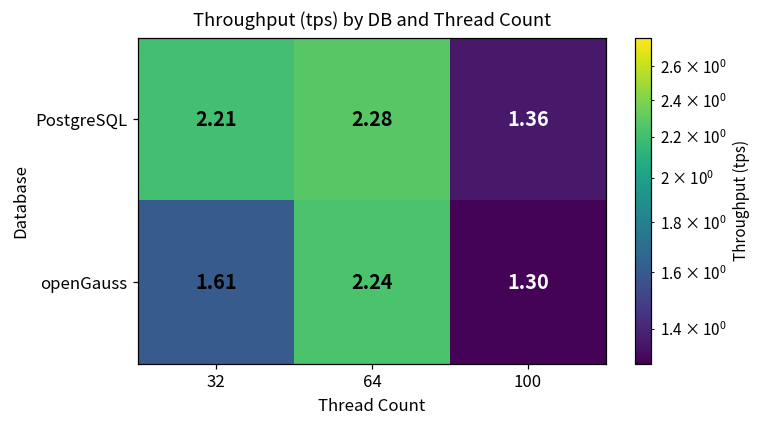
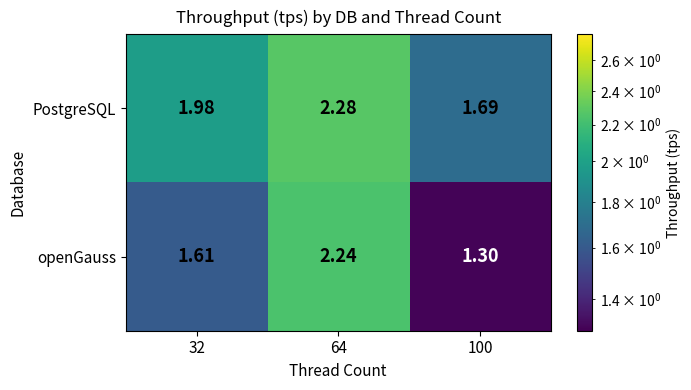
  {
    "PostgreSQL": {
-     "32": 2.21,
+     "32": 1.98,
      "64": 2.28,
-     "100": 1.36
+     "100": 1.69
    },
    "openGauss": {
      "32": 1.61,
      "64": 2.24,
      "100": 1.30
    }
  }
